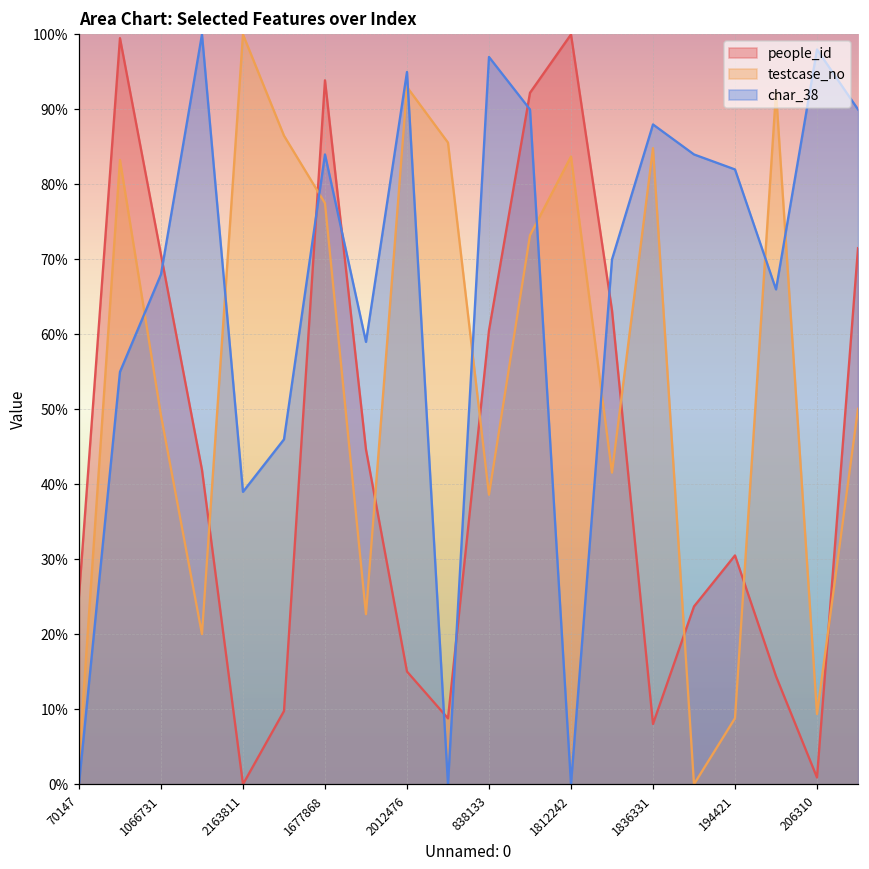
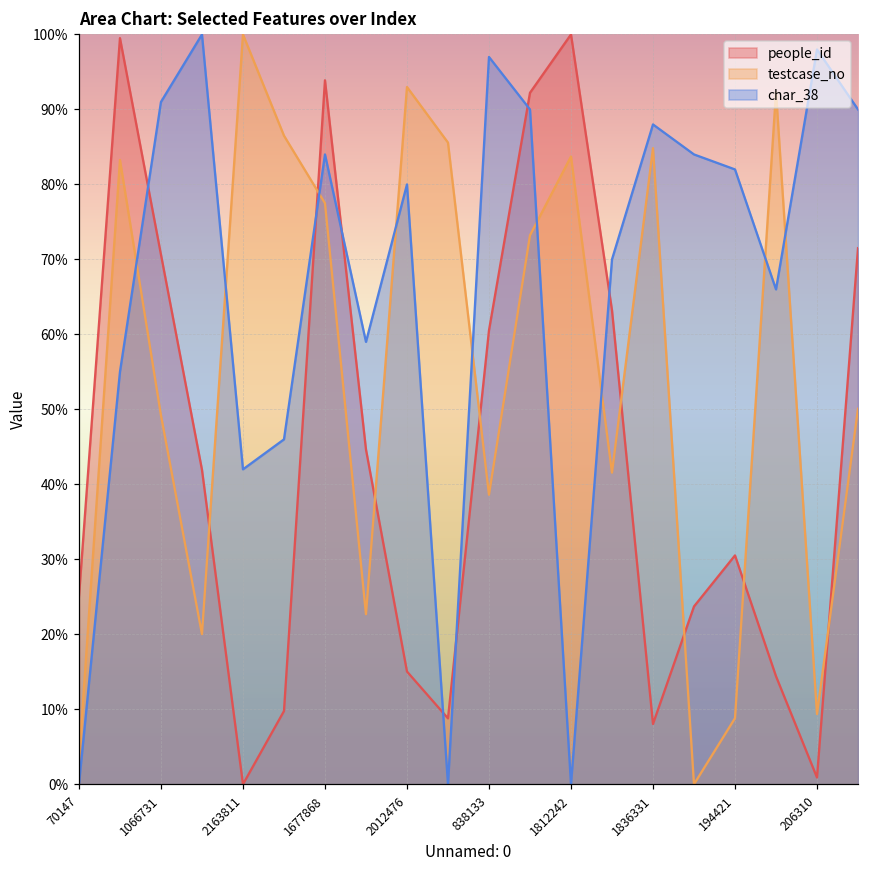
  {
    "char_38": {
      "70147": "0%",
-     "1066731": "68%",
-     "2163811": "39%",
+     "1066731": "91%",
+     "2163811": "42%",
      "1677868": "84%",
-     "2012476": "95%",
+     "2012476": "80%",
      "838133": "97%",
      "1812242": "0%",
      "1836331": "88%",
      "194421": "82%"
    }
  }
